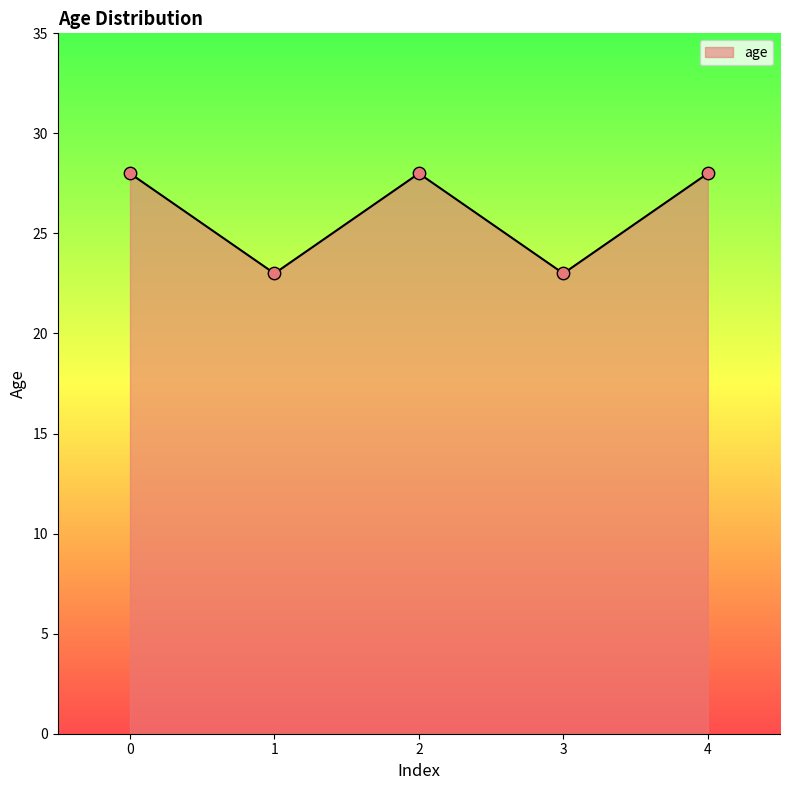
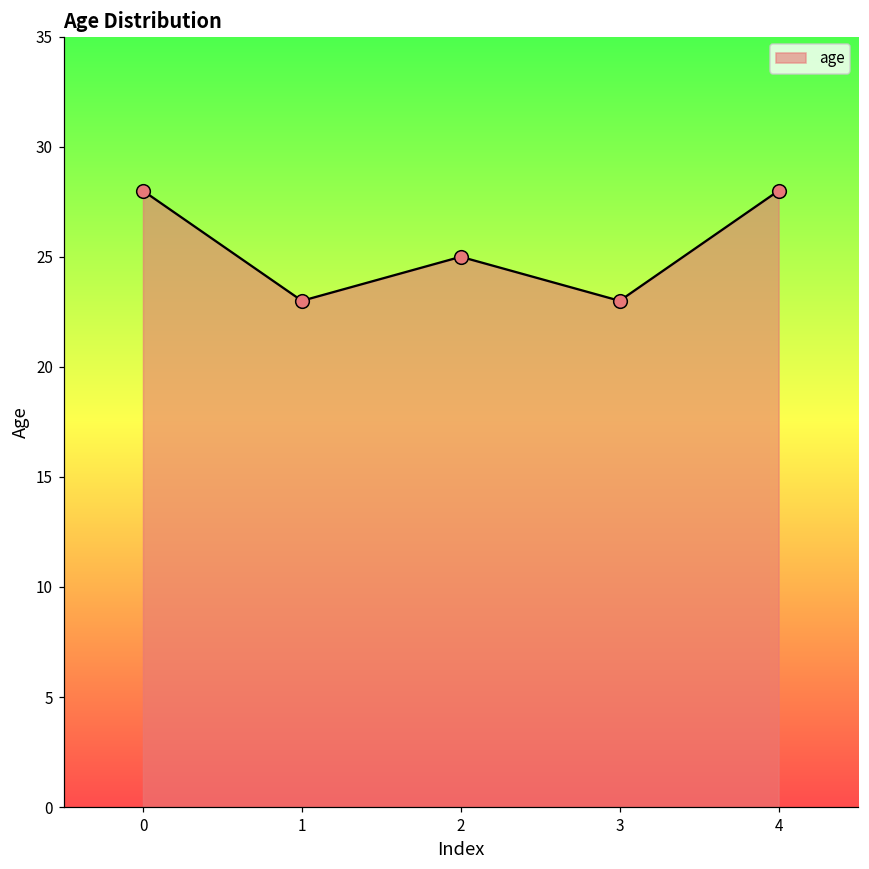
  {
    "0": 28,
    "1": 23,
-   "2": 28,
+   "2": 25,
    "3": 23,
    "4": 28
  }
